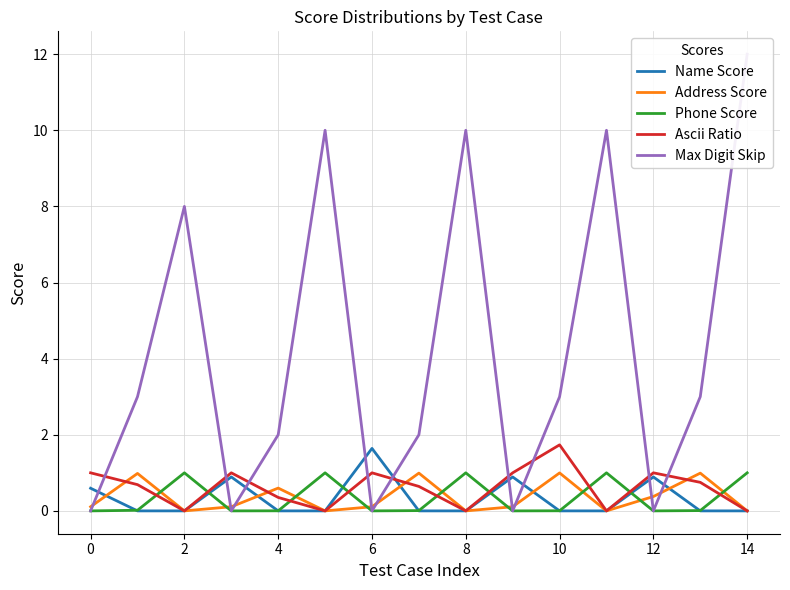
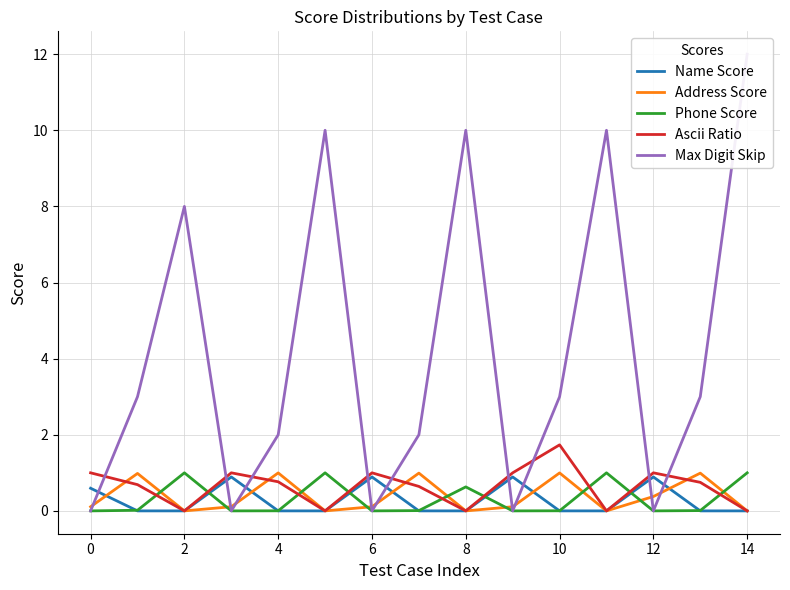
  {
    "Name Score": {
      "0": 0.6,
-     "6": 1.6,
+     "6": 0.9,
      "12": 0.9
    },
    "Address Score": {
      "0": 0.1,
-     "4": 0.6,
+     "4": 1.0,
      "6": 0.1,
      "10": 1.0,
      "12": 0.4
    },
    "Phone Score": {
      "2": 1.0,
-     "8": 1.0,
+     "8": 0.6,
      "14": 1.0
    },
    "Ascii Ratio": {
      "0": 1.0,
-     "4": 0.4,
+     "4": 0.8,
      "6": 1.0,
      "10": 1.7,
      "12": 1.0
    },
    "Max Digit Skip": {
      "2": 8.0,
      "4": 2.0,
      "8": 10.0,
      "10": 3.0
    }
  }
